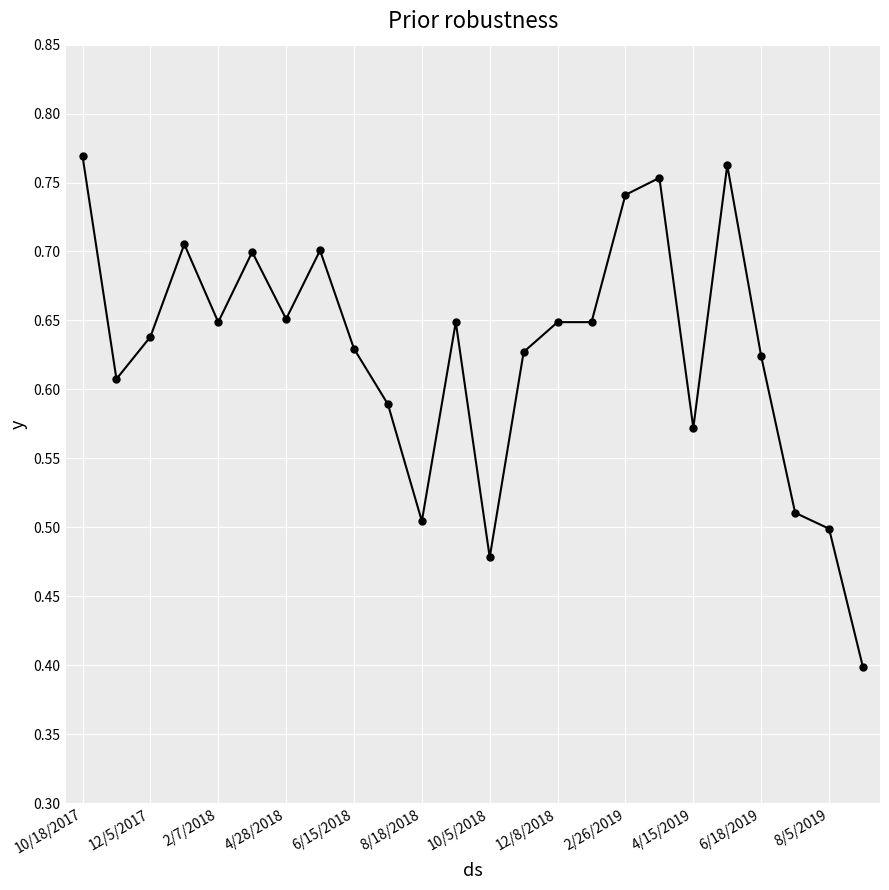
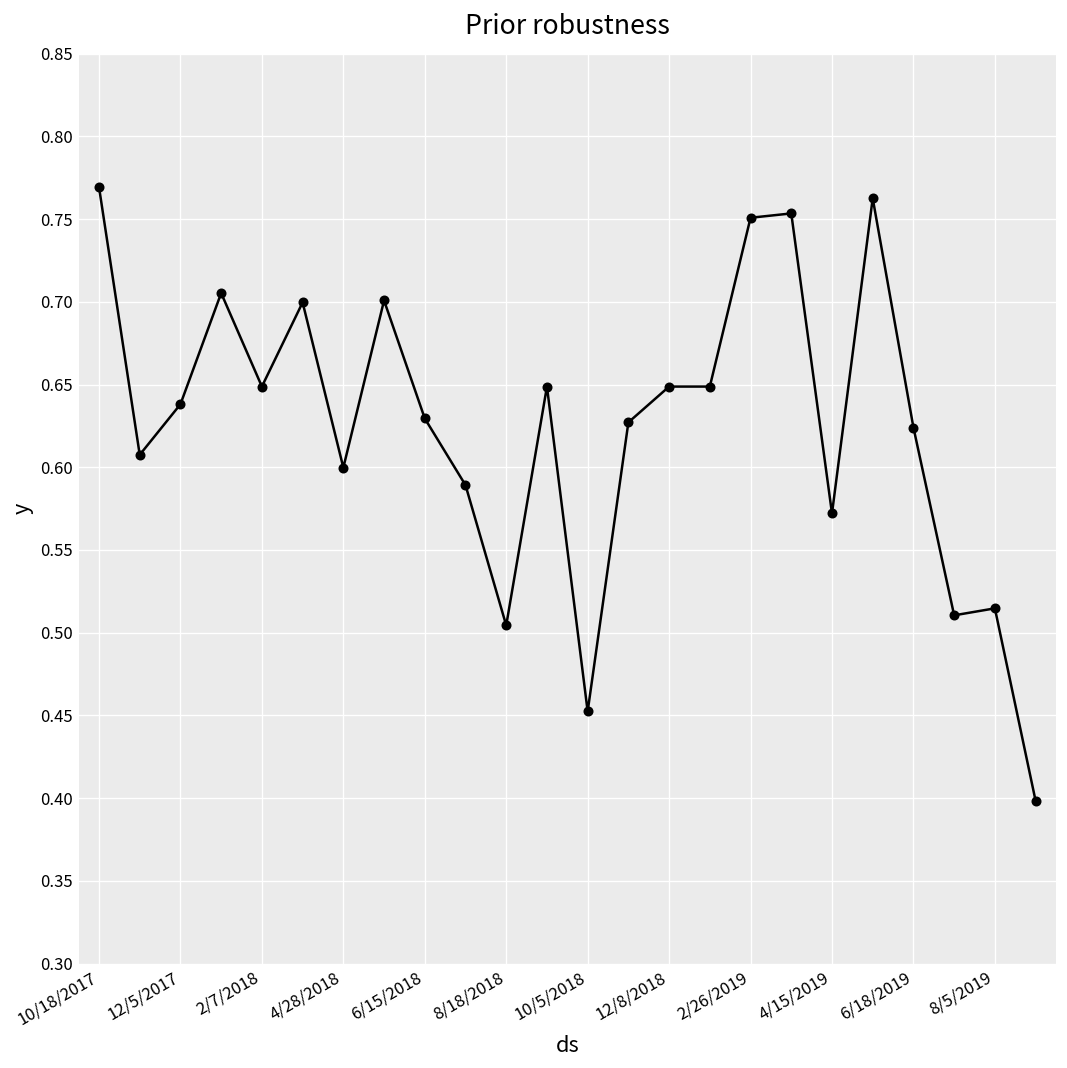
  {
    "10/18/2017": 0.769,
    "12/5/2017": 0.638,
    "2/7/2018": 0.649,
-   "4/28/2018": 0.651,
+   "4/28/2018": 0.600,
    "6/15/2018": 0.629,
    "8/18/2018": 0.504,
-   "10/5/2018": 0.478,
+   "10/5/2018": 0.452,
    "12/8/2018": 0.649,
-   "2/26/2019": 0.741,
+   "2/26/2019": 0.751,
    "4/15/2019": 0.572,
    "6/18/2019": 0.624,
-   "8/5/2019": 0.499
+   "8/5/2019": 0.515
  }
